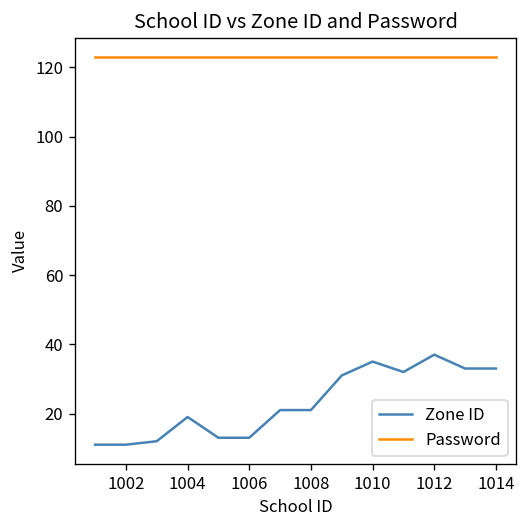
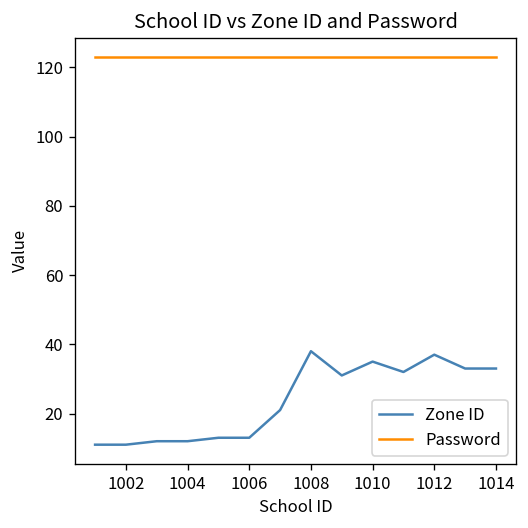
  {
    "Zone ID": {
      "1002": 11,
-     "1004": 19,
+     "1004": 12,
      "1006": 13,
-     "1008": 21,
+     "1008": 38,
      "1010": 35,
      "1012": 37,
      "1014": 33
    },
    "Password": {
      "1002": 123,
      "1004": 123,
      "1006": 123,
      "1008": 123,
      "1010": 123,
      "1012": 123,
      "1014": 123
    }
  }
